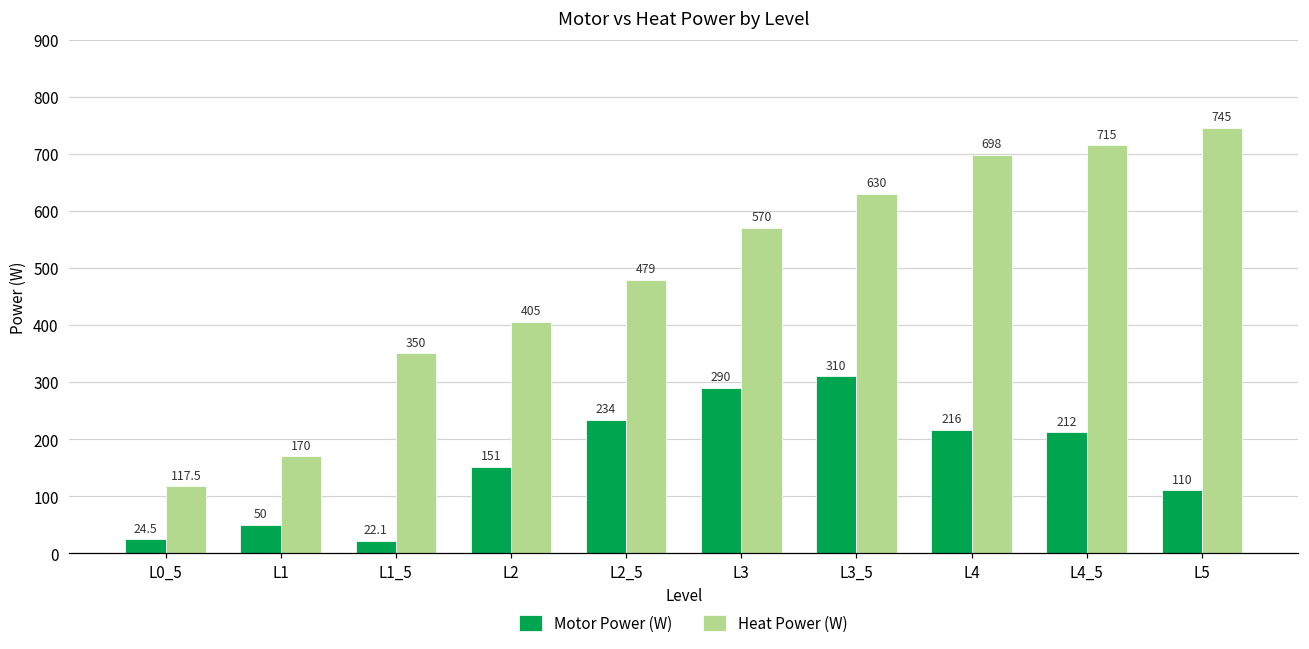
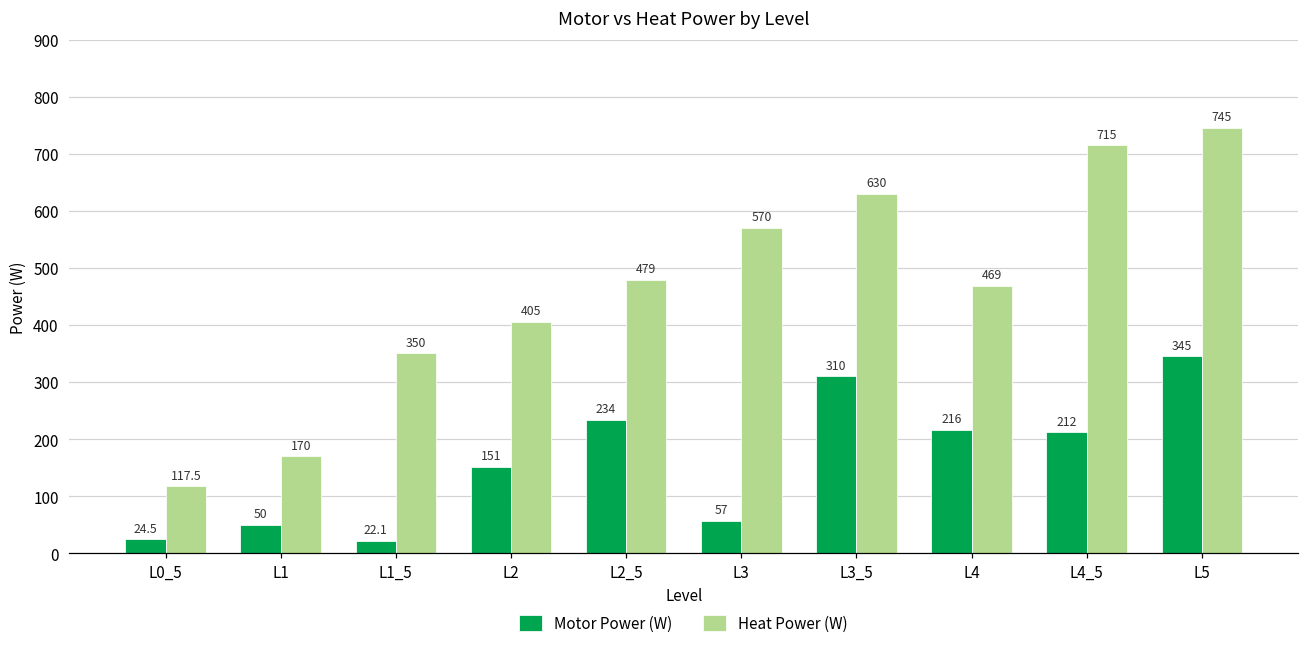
  {
    "Motor Power (W)": {
      "L0_5": 24.5,
      "L1": 50,
      "L1_5": 22.1,
      "L2": 151,
      "L2_5": 234,
-     "L3": 290,
+     "L3": 57,
      "L3_5": 310,
      "L4": 216,
      "L4_5": 212,
-     "L5": 110
+     "L5": 345
    },
    "Heat Power (W)": {
      "L0_5": 117.5,
      "L1": 170,
      "L1_5": 350,
      "L2": 405,
      "L2_5": 479,
      "L3": 570,
      "L3_5": 630,
-     "L4": 698,
+     "L4": 469,
      "L4_5": 715,
      "L5": 745
    }
  }
